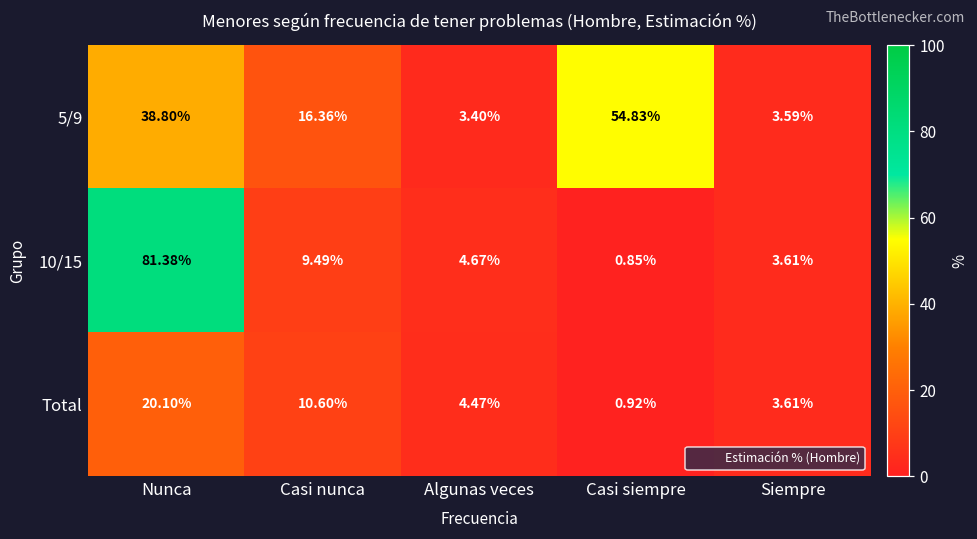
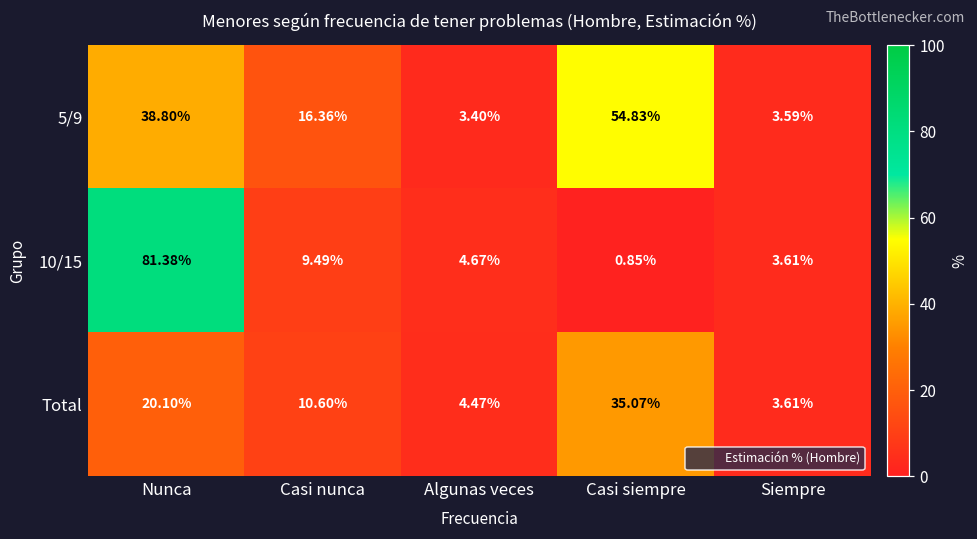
  {
    "5/9": {
      "Nunca": "38.80%",
      "Casi nunca": "16.36%",
      "Algunas veces": "3.40%",
      "Casi siempre": "54.83%",
      "Siempre": "3.59%"
    },
    "10/15": {
      "Nunca": "81.38%",
      "Casi nunca": "9.49%",
      "Algunas veces": "4.67%",
      "Casi siempre": "0.85%",
      "Siempre": "3.61%"
    },
    "Total": {
      "Nunca": "20.10%",
      "Casi nunca": "10.60%",
      "Algunas veces": "4.47%",
-     "Casi siempre": "0.92%",
+     "Casi siempre": "35.07%",
      "Siempre": "3.61%"
    }
  }
